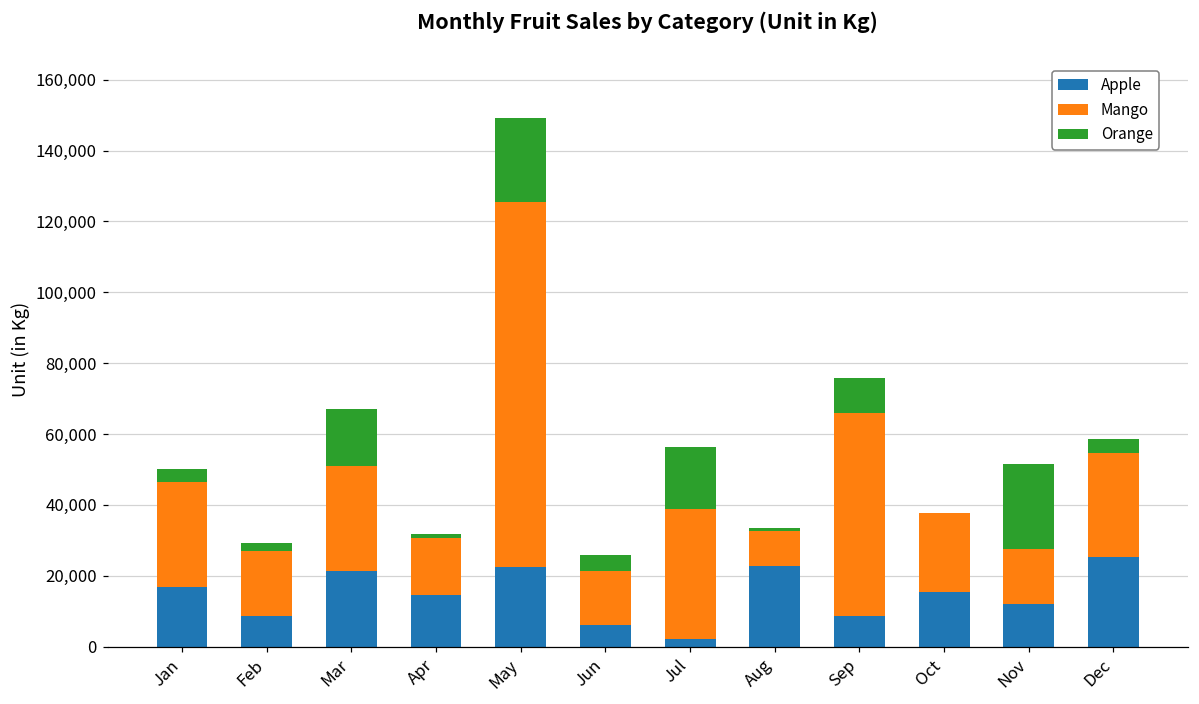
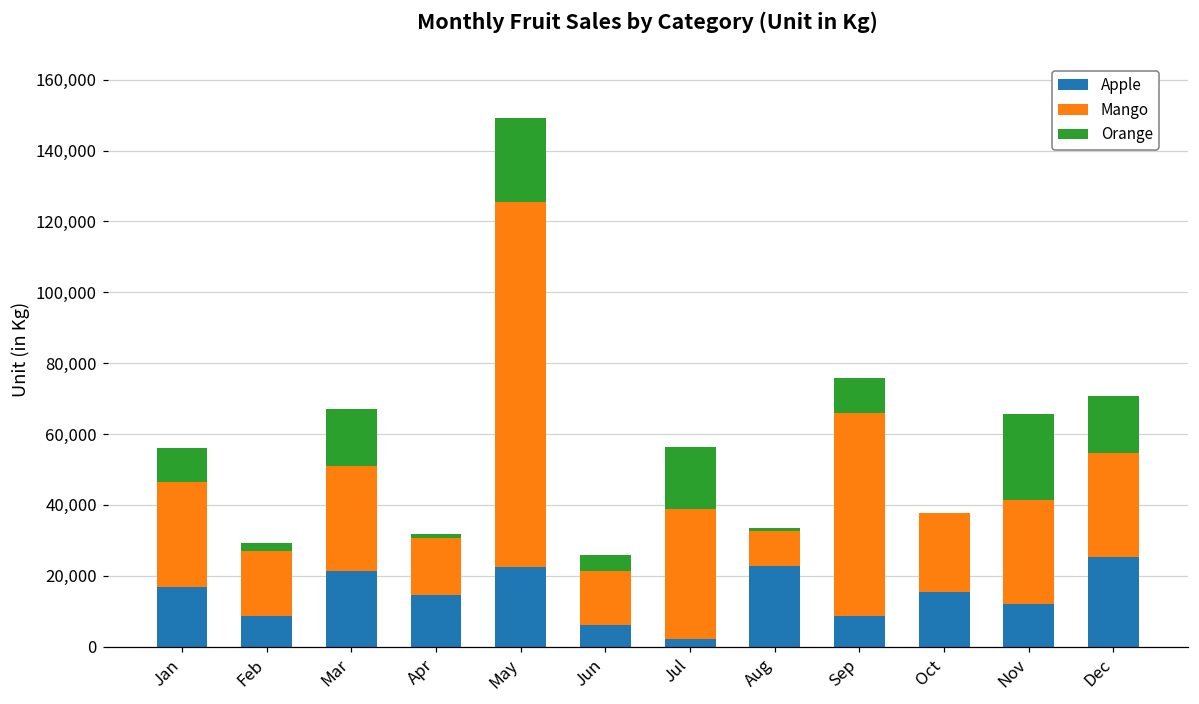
  {
    "Apple": {
      "Jan": "17,000",
      "Feb": "9,000",
      "Mar": "21,000",
      "Apr": "15,000",
      "May": "23,000",
      "Jun": "6,000",
      "Jul": "2,000",
      "Aug": "23,000",
      "Sep": "8,000",
      "Oct": "15,000",
      "Nov": "12,000",
      "Dec": "25,000"
    },
    "Mango": {
      "Jan": "30,000",
      "Feb": "18,000",
      "Mar": "30,000",
      "Apr": "16,000",
      "May": "103,000",
      "Jun": "15,000",
      "Jul": "37,000",
      "Aug": "10,000",
      "Sep": "57,000",
      "Oct": "22,000",
-     "Nov": "15,000",
+     "Nov": "30,000",
      "Dec": "29,000"
    },
    "Orange": {
-     "Jan": "4,000",
+     "Jan": "10,000",
      "Feb": "2,000",
      "Mar": "16,000",
      "Apr": "1,000",
      "May": "24,000",
      "Jun": "5,000",
      "Jul": "17,000",
      "Aug": "1,000",
      "Sep": "10,000",
      "Oct": "0",
      "Nov": "24,000",
-     "Dec": "4,000"
+     "Dec": "16,000"
    }
  }
